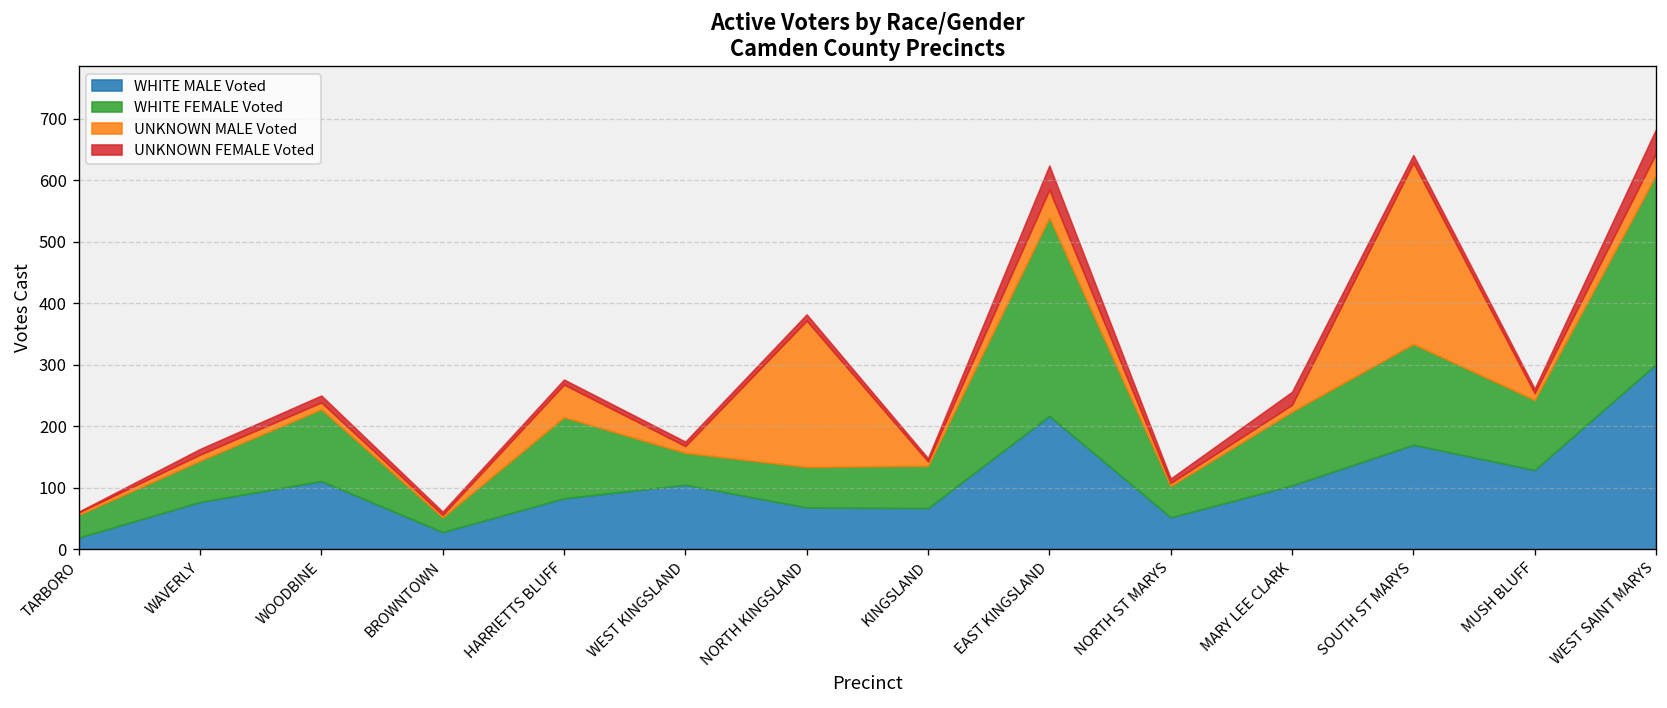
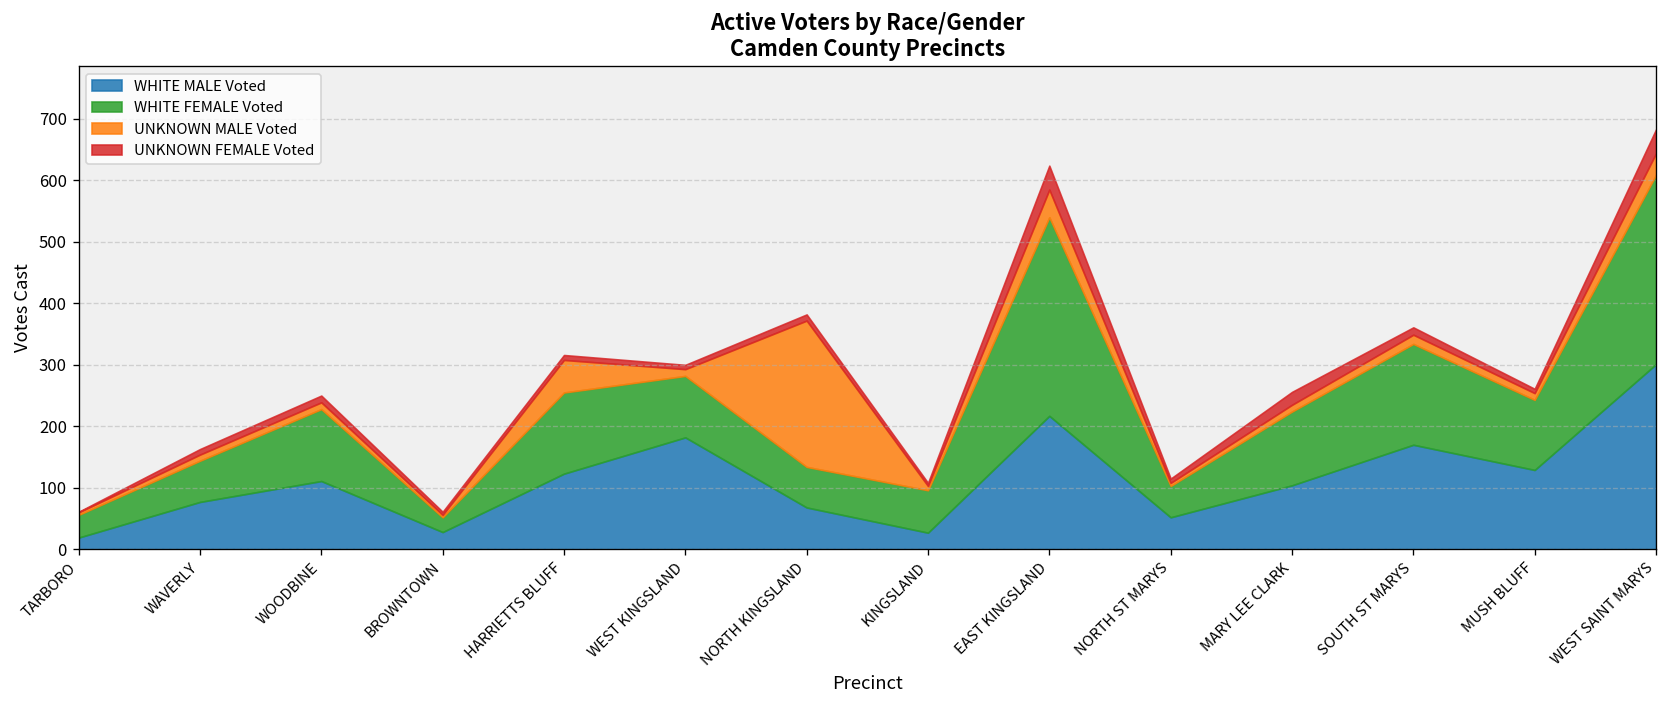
  {
    "WHITE MALE Voted": {
      "TARBORO": 20,
      "WAVERLY": 80,
      "WOODBINE": 110,
      "BROWNTOWN": 30,
-     "HARRIETTS BLUFF": 80,
-     "WEST KINGSLAND": 110,
+     "HARRIETTS BLUFF": 120,
+     "WEST KINGSLAND": 180,
      "NORTH KINGSLAND": 70,
-     "KINGSLAND": 70,
+     "KINGSLAND": 30,
      "EAST KINGSLAND": 220,
      "NORTH ST MARYS": 50,
      "MARY LEE CLARK": 100,
      "SOUTH ST MARYS": 170,
      "MUSH BLUFF": 130,
      "WEST SAINT MARYS": 300
    },
    "WHITE FEMALE Voted": {
      "WAVERLY": 70,
      "WOODBINE": 120,
      "HARRIETTS BLUFF": 130,
-     "WEST KINGSLAND": 50,
+     "WEST KINGSLAND": 100,
      "NORTH KINGSLAND": 70,
      "KINGSLAND": 70,
      "EAST KINGSLAND": 320,
      "NORTH ST MARYS": 50,
      "MARY LEE CLARK": 120,
      "SOUTH ST MARYS": 160,
      "MUSH BLUFF": 110,
      "WEST SAINT MARYS": 310
    },
    "UNKNOWN MALE Voted": {
      "WAVERLY": 10,
      "WOODBINE": 10,
      "HARRIETTS BLUFF": 50,
      "WEST KINGSLAND": 10,
      "NORTH KINGSLAND": 240,
      "KINGSLAND": 10,
      "EAST KINGSLAND": 50,
      "NORTH ST MARYS": 10,
      "MARY LEE CLARK": 10,
-     "SOUTH ST MARYS": 300,
+     "SOUTH ST MARYS": 20,
      "MUSH BLUFF": 10,
      "WEST SAINT MARYS": 40
    },
    "UNKNOWN FEMALE Voted": {
      "WAVERLY": 10,
      "WOODBINE": 10,
      "BROWNTOWN": 10,
      "HARRIETTS BLUFF": 10,
      "WEST KINGSLAND": 10,
      "NORTH KINGSLAND": 10,
      "KINGSLAND": 10,
      "EAST KINGSLAND": 40,
      "NORTH ST MARYS": 10,
      "MARY LEE CLARK": 20,
      "SOUTH ST MARYS": 10,
      "MUSH BLUFF": 10,
      "WEST SAINT MARYS": 40
    }
  }
